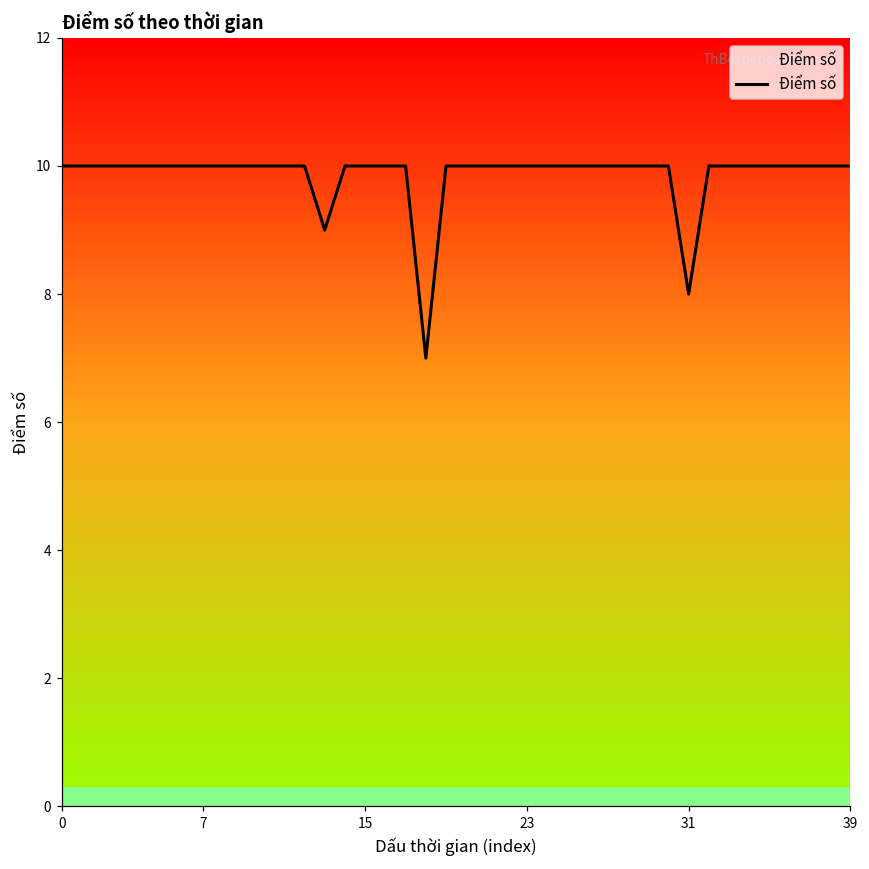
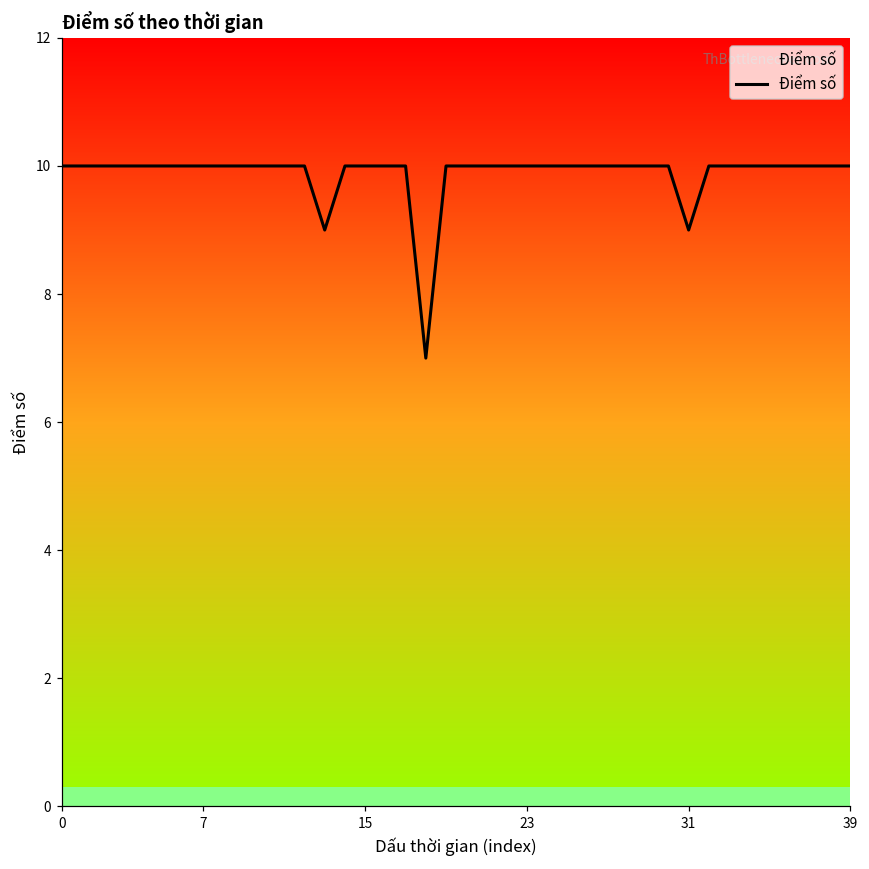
  {
    "0": 10,
    "7": 10,
    "15": 10,
    "23": 10,
-   "31": 8,
+   "31": 9,
    "39": 10
  }
